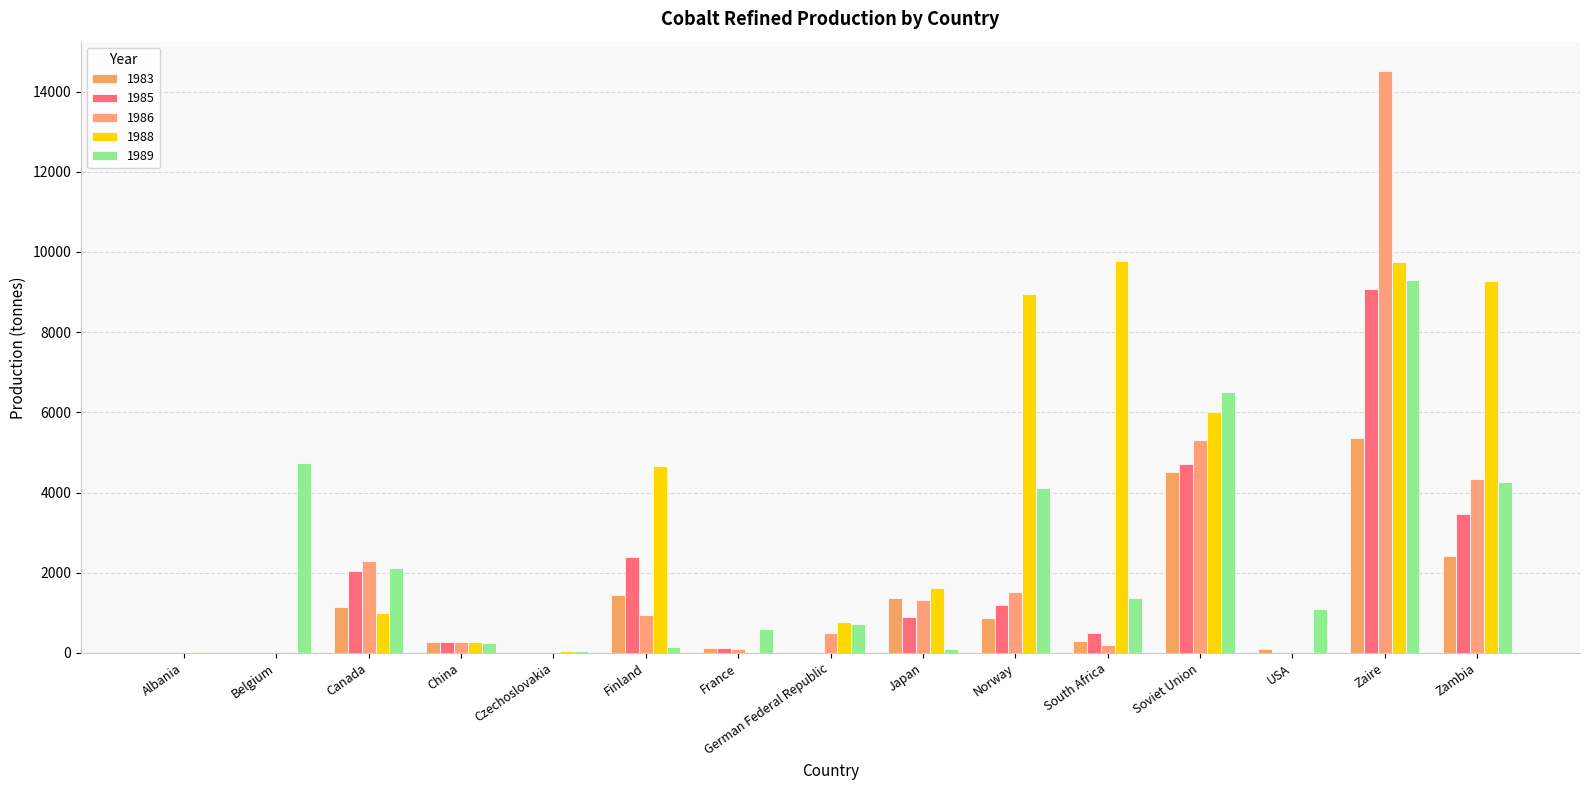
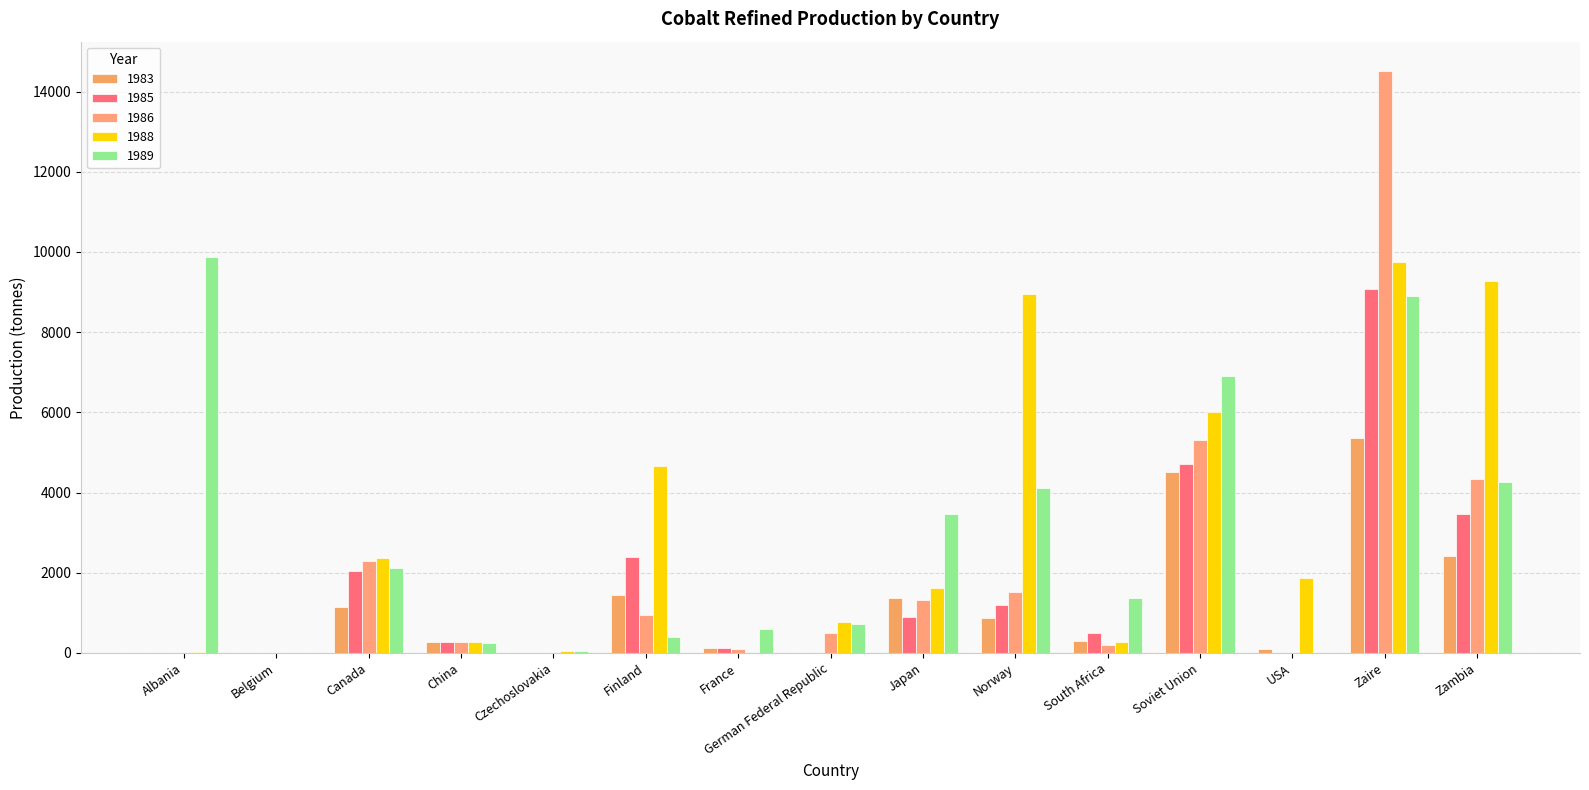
  {
    "1988": {
      "Belgium": 0,
-     "Canada": 1000,
+     "Canada": 2400,
      "China": 300,
      "Finland": 4700,
      "France": 0,
      "German Federal Republic": 800,
      "Japan": 1600,
      "Norway": 9000,
-     "South Africa": 9800,
+     "South Africa": 300,
      "Soviet Union": 6000,
-     "USA": 0,
+     "USA": 1900,
      "Zaire": 9800,
      "Zambia": 9300
    },
    "1989": {
-     "Albania": 0,
-     "Belgium": 4700,
+     "Albania": 9900,
+     "Belgium": 0,
      "Canada": 2100,
      "China": 300,
-     "Finland": 100,
+     "Finland": 400,
      "France": 600,
      "German Federal Republic": 700,
-     "Japan": 100,
+     "Japan": 3500,
      "Norway": 4100,
      "South Africa": 1400,
-     "Soviet Union": 6500,
-     "USA": 1100,
-     "Zaire": 9300,
+     "Soviet Union": 6900,
+     "USA": 0,
+     "Zaire": 8900,
      "Zambia": 4300
    }
  }
